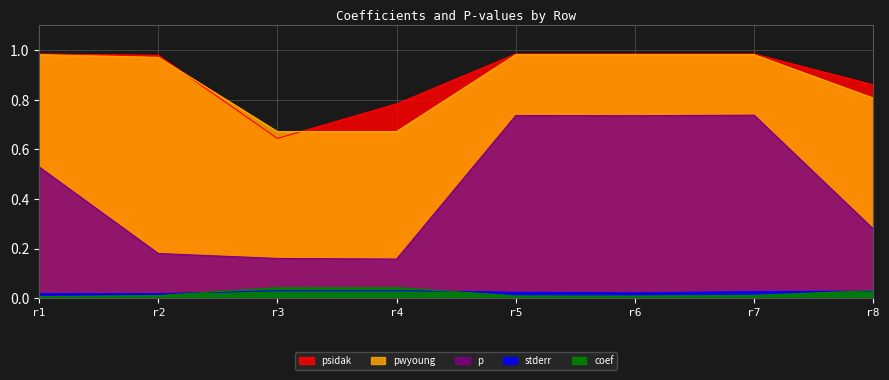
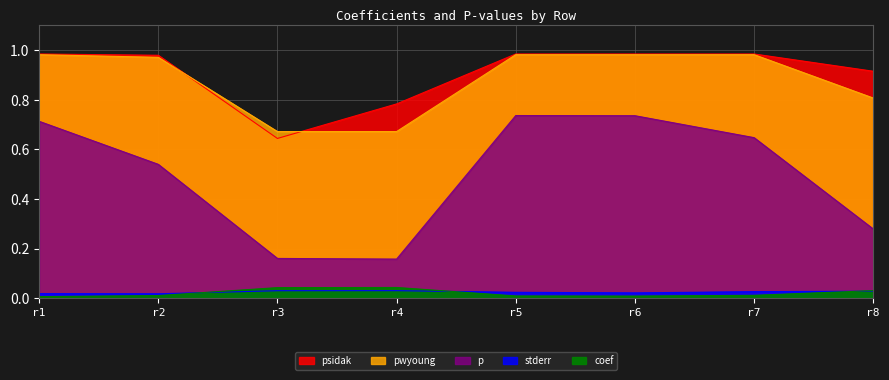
  {
    "psidak": {
      "r3": 0.64,
      "r4": 0.78,
-     "r8": 0.86
+     "r8": 0.92
    },
    "pwyoung": {
      "r3": 0.67,
      "r4": 0.67,
      "r8": 0.81
    },
    "p": {
-     "r1": 0.53,
-     "r2": 0.18,
+     "r1": 0.71,
+     "r2": 0.54,
      "r3": 0.16,
      "r4": 0.16,
      "r5": 0.74,
      "r6": 0.74,
-     "r7": 0.74,
+     "r7": 0.65,
      "r8": 0.28
    },
    "stderr": {
      "r1": 0.02,
      "r3": 0.03,
      "r4": 0.03,
      "r5": 0.02,
      "r6": 0.02,
      "r7": 0.03
    },
    "coef": {
      "r1": 0.01,
      "r3": 0.04,
      "r4": 0.04,
      "r5": 0.01,
      "r6": 0.01,
      "r7": 0.01
    }
  }
